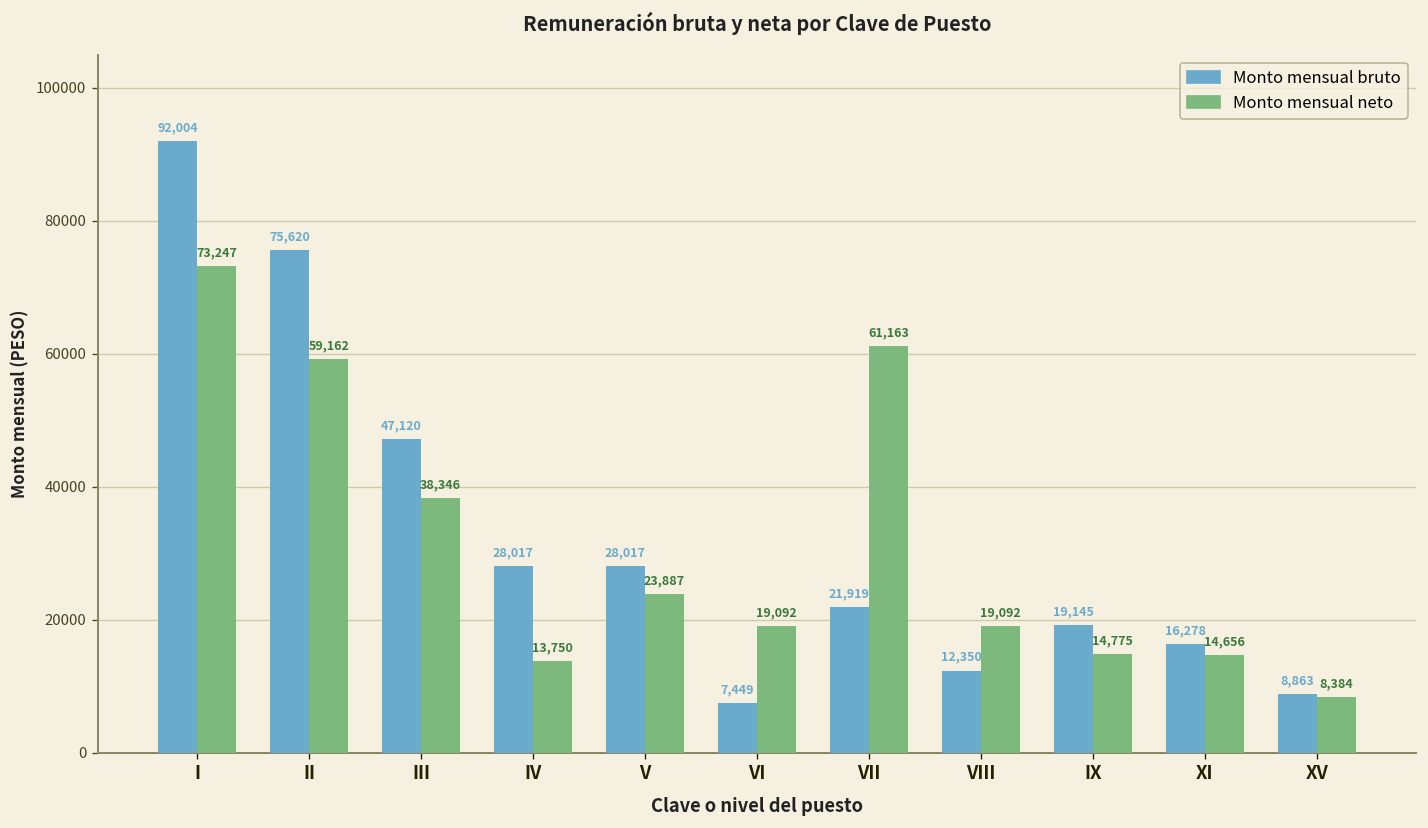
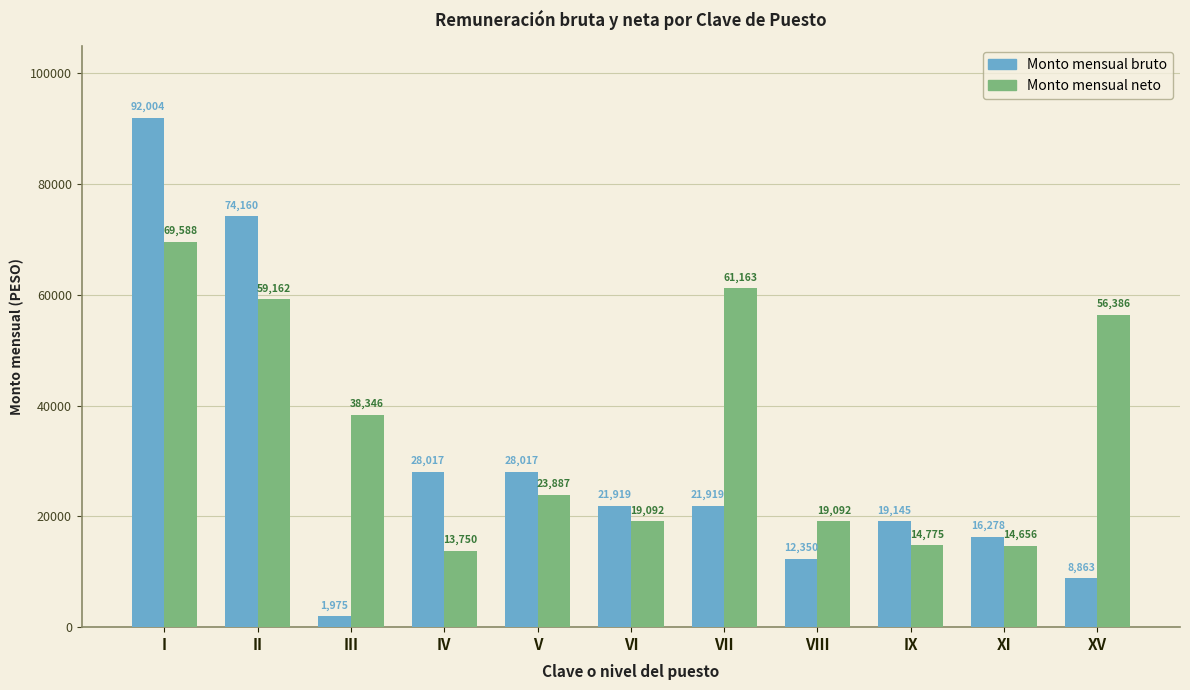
  {
    "Monto mensual bruto": {
      "I": "92,004",
-     "II": "75,620",
-     "III": "47,120",
+     "II": "74,160",
+     "III": "1,975",
      "IV": "28,017",
      "V": "28,017",
-     "VI": "7,449",
+     "VI": "21,919",
      "VII": "21,919",
      "VIII": "12,350",
      "IX": "19,145",
      "XI": "16,278",
      "XV": "8,863"
    },
    "Monto mensual neto": {
-     "I": "73,247",
+     "I": "69,588",
      "II": "59,162",
      "III": "38,346",
      "IV": "13,750",
      "V": "23,887",
      "VI": "19,092",
      "VII": "61,163",
      "VIII": "19,092",
      "IX": "14,775",
      "XI": "14,656",
-     "XV": "8,384"
+     "XV": "56,386"
    }
  }
